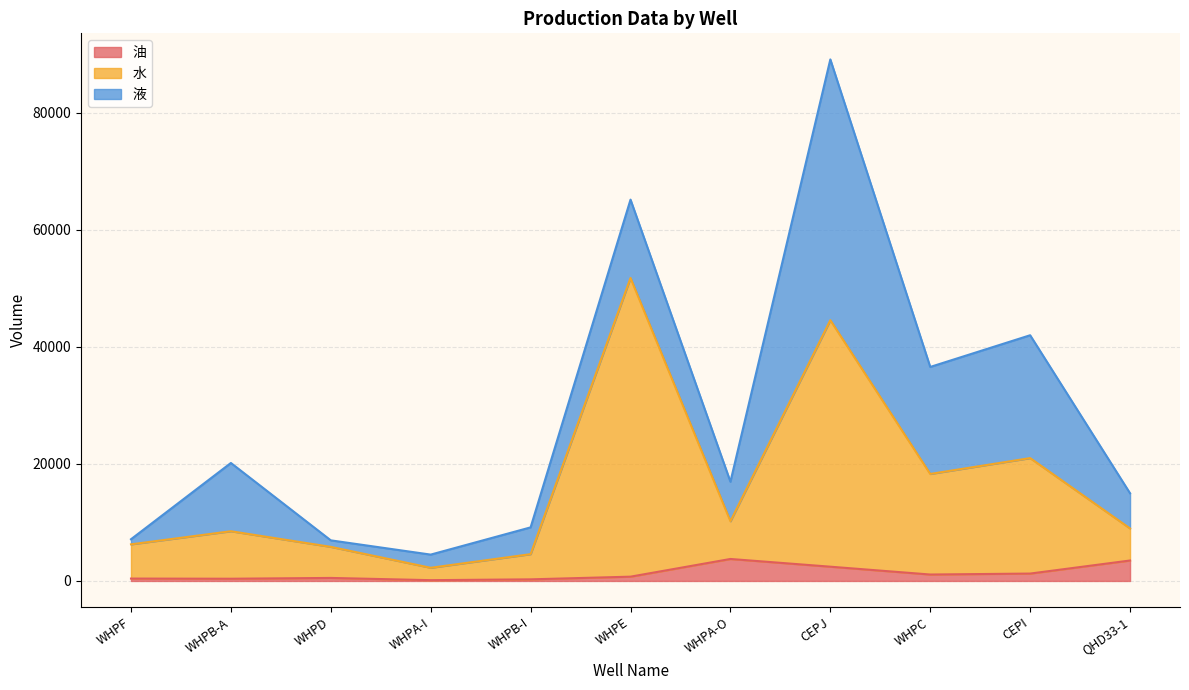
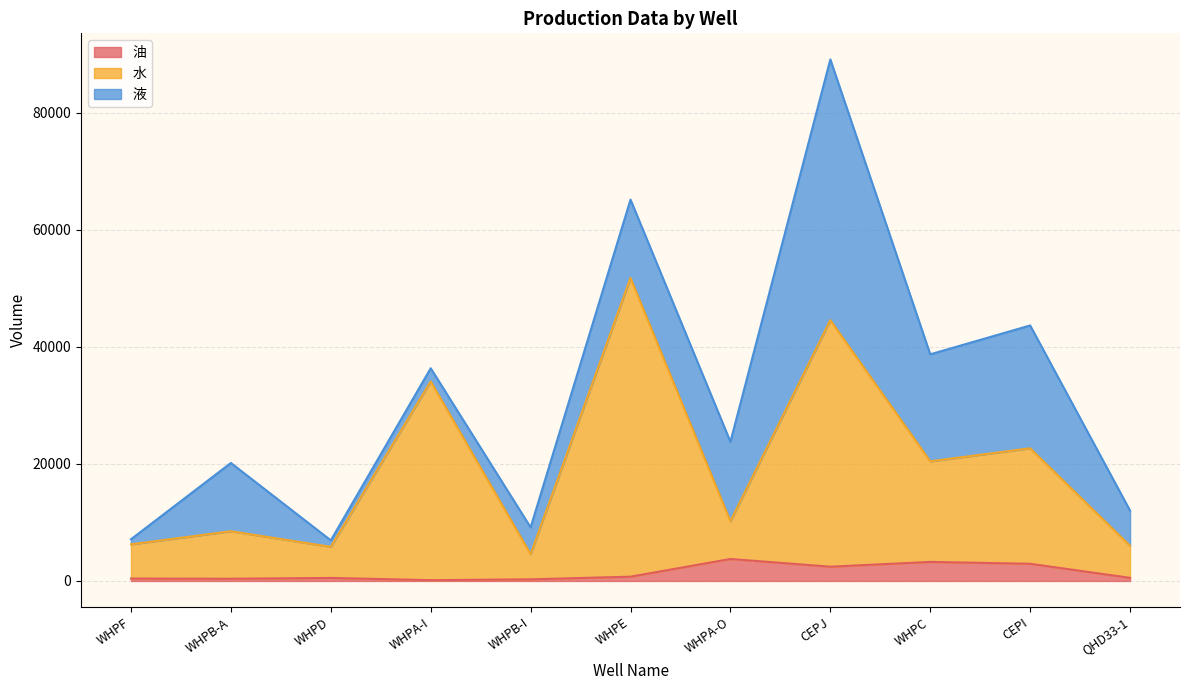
  {
    "油": {
      "WHPF": 0,
      "WHPB-A": 0,
      "WHPD": 1000,
      "WHPA-I": 0,
      "WHPB-I": 0,
      "WHPE": 1000,
      "WHPA-O": 4000,
      "CEPJ": 2000,
-     "WHPC": 1000,
-     "CEPI": 1000,
-     "QHD33-1": 3000
+     "WHPC": 3000,
+     "CEPI": 3000,
+     "QHD33-1": 1000
    },
    "水": {
      "WHPF": 6000,
      "WHPB-A": 8000,
      "WHPD": 5000,
-     "WHPA-I": 2000,
+     "WHPA-I": 34000,
      "WHPB-I": 4000,
      "WHPE": 51000,
      "WHPA-O": 6000,
      "CEPJ": 42000,
      "WHPC": 17000,
      "CEPI": 20000,
      "QHD33-1": 5000
    },
    "液": {
      "WHPF": 1000,
      "WHPB-A": 12000,
      "WHPD": 1000,
      "WHPA-I": 2000,
      "WHPB-I": 5000,
      "WHPE": 13000,
-     "WHPA-O": 7000,
+     "WHPA-O": 14000,
      "CEPJ": 45000,
      "WHPC": 18000,
      "CEPI": 21000,
      "QHD33-1": 6000
    }
  }
